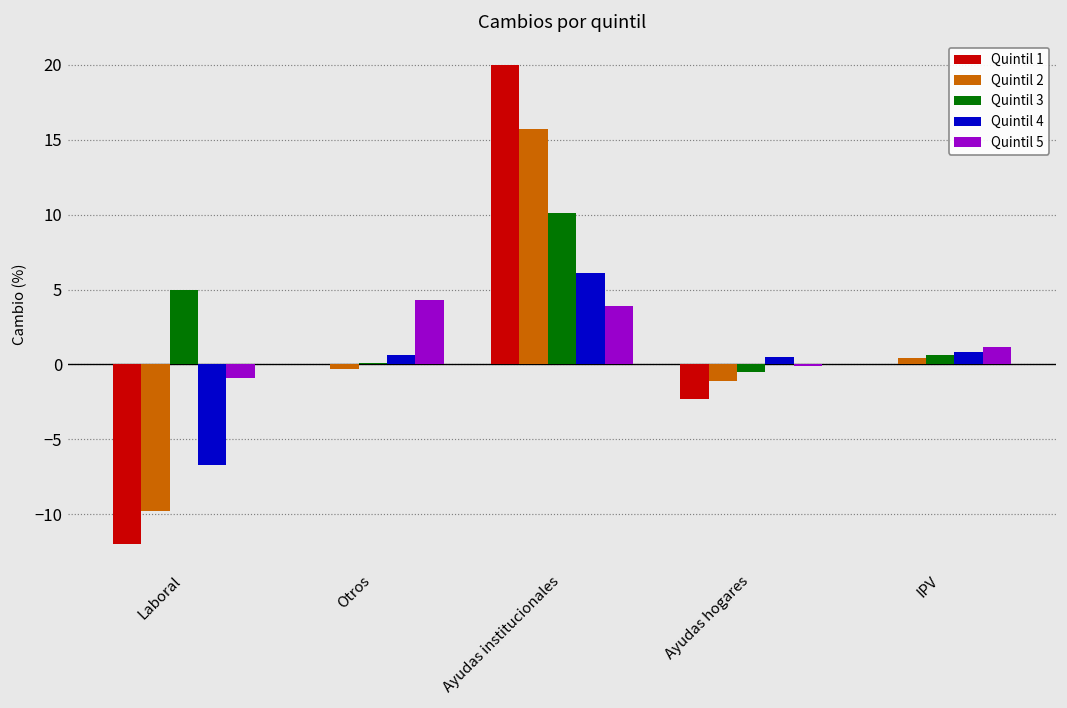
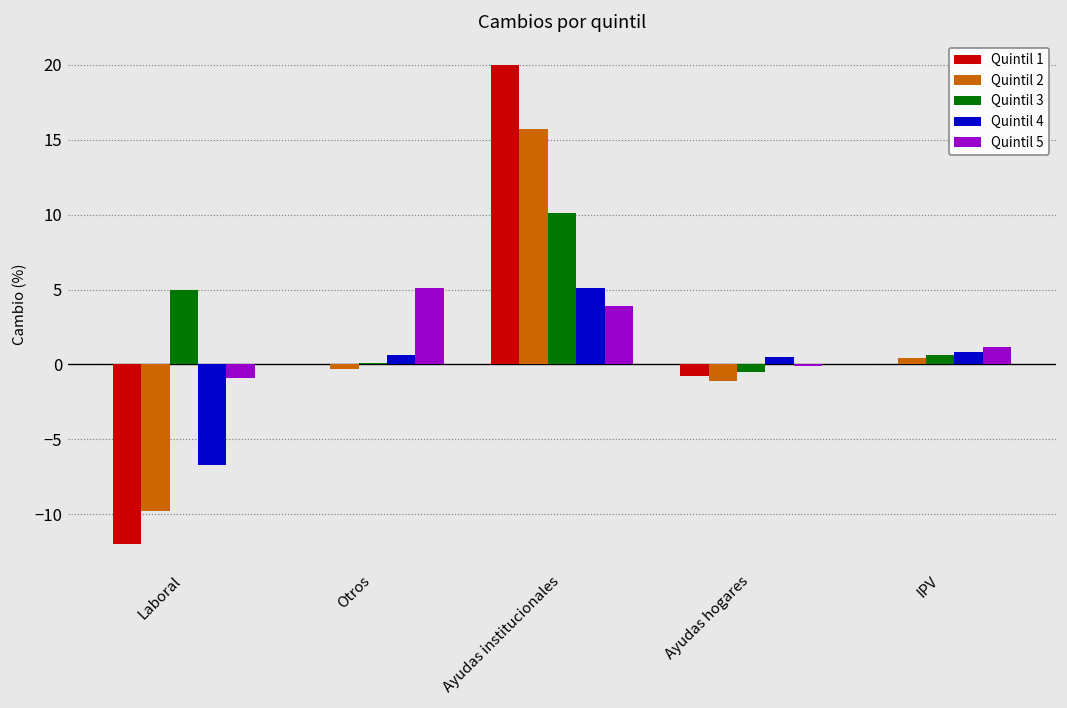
  {
    "Quintil 1": {
      "Laboral": -12.0,
      "Otros": 0.0,
      "Ayudas institucionales": 20.0,
-     "Ayudas hogares": -2.3,
+     "Ayudas hogares": -0.8,
      "IPV": 0.0
    },
    "Quintil 2": {
      "Laboral": -9.8,
      "Otros": -0.3,
      "Ayudas institucionales": 15.7,
      "Ayudas hogares": -1.1,
      "IPV": 0.4
    },
    "Quintil 3": {
      "Laboral": 5.0,
      "Ayudas institucionales": 10.1,
      "Ayudas hogares": -0.5,
      "IPV": 0.6
    },
    "Quintil 4": {
      "Laboral": -6.7,
      "Otros": 0.6,
-     "Ayudas institucionales": 6.1,
+     "Ayudas institucionales": 5.1,
      "Ayudas hogares": 0.5,
      "IPV": 0.8
    },
    "Quintil 5": {
      "Laboral": -0.9,
-     "Otros": 4.3,
+     "Otros": 5.1,
      "Ayudas institucionales": 3.9,
      "IPV": 1.2
    }
  }
